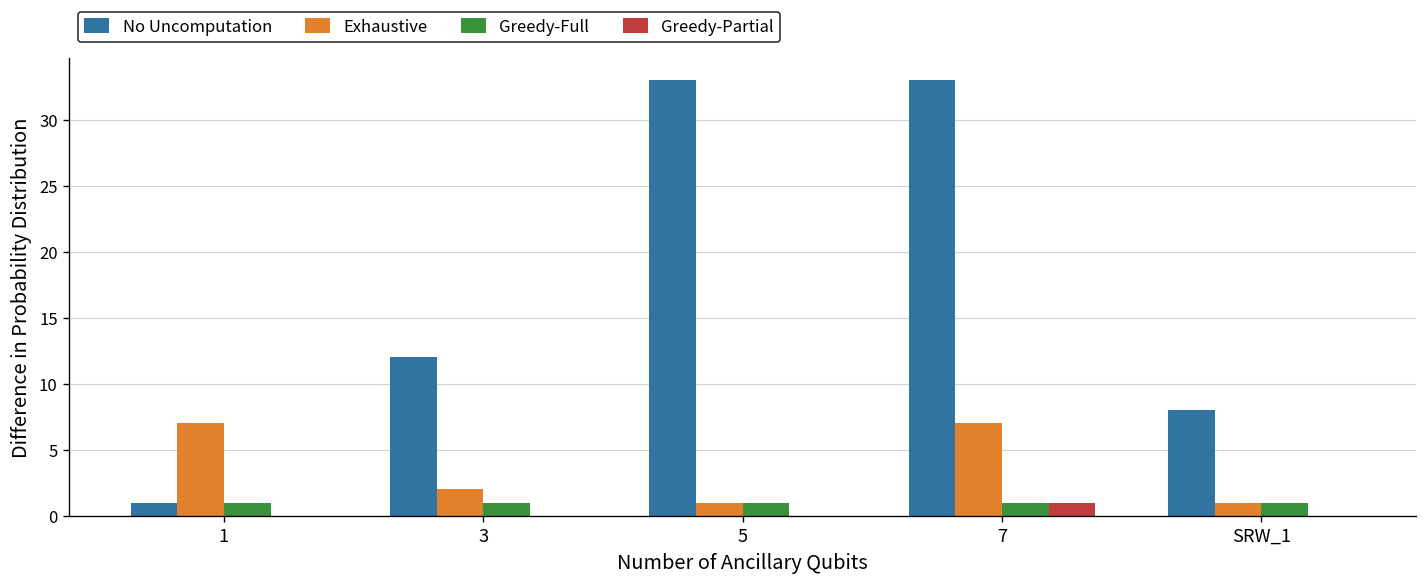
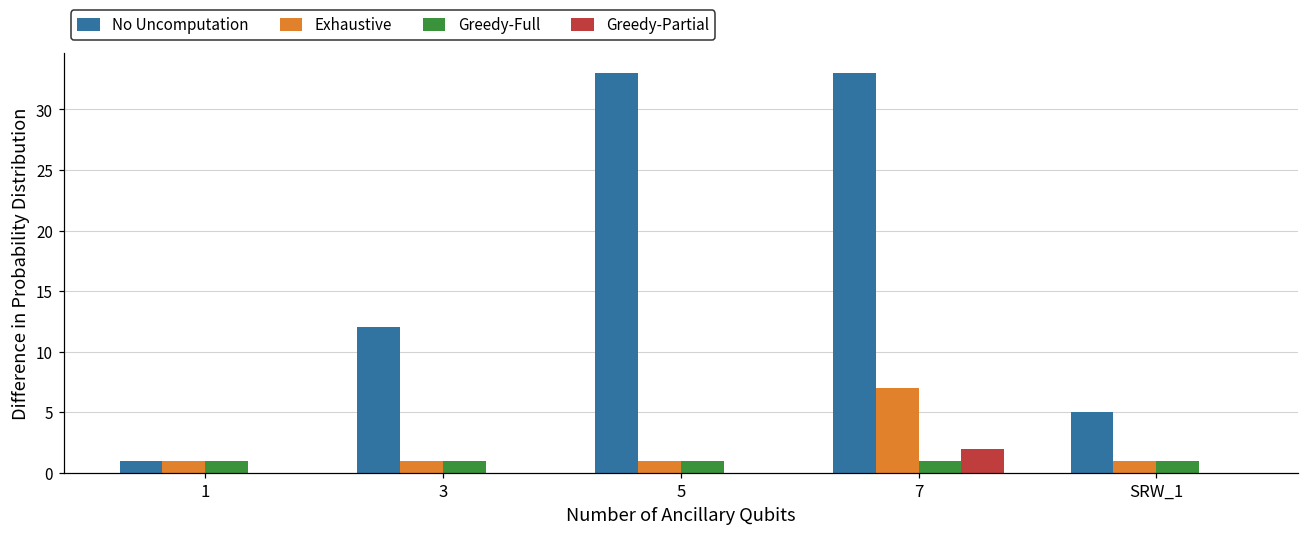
  {
    "No Uncomputation": {
      "1": 1,
      "3": 12,
      "5": 33,
      "7": 33,
-     "SRW_1": 8
+     "SRW_1": 5
    },
    "Exhaustive": {
-     "1": 7,
-     "3": 2,
+     "1": 1,
+     "3": 1,
      "5": 1,
      "7": 7,
      "SRW_1": 1
    },
    "Greedy-Full": {
      "1": 1,
      "3": 1,
      "5": 1,
      "7": 1,
      "SRW_1": 1
    },
    "Greedy-Partial": {
      "1": 0,
      "3": 0,
      "5": 0,
-     "7": 1,
+     "7": 2,
      "SRW_1": 0
    }
  }
